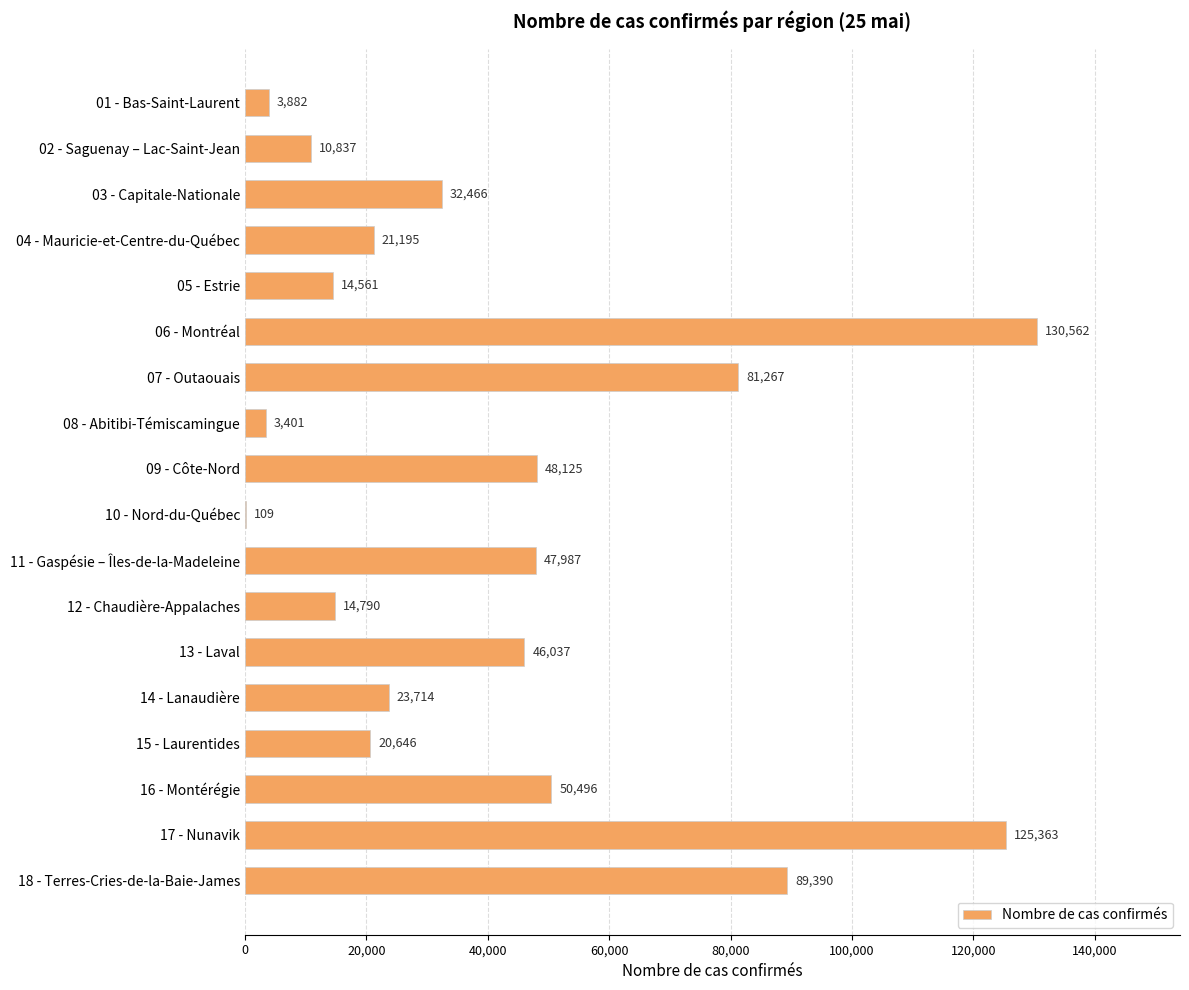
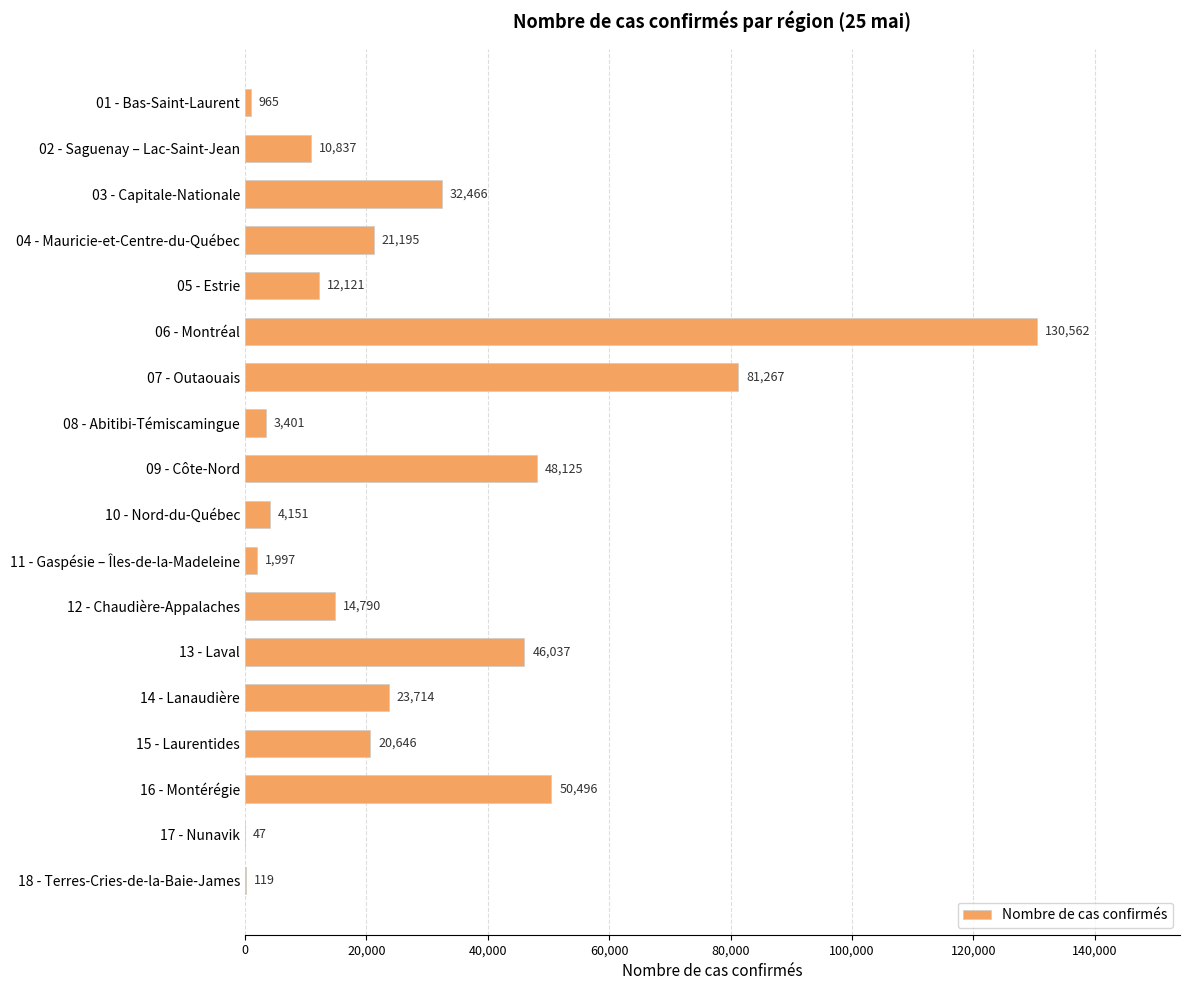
  {
-   "01 - Bas-Saint-Laurent": "3,882",
+   "01 - Bas-Saint-Laurent": "965",
    "02 - Saguenay – Lac-Saint-Jean": "10,837",
    "03 - Capitale-Nationale": "32,466",
    "04 - Mauricie-et-Centre-du-Québec": "21,195",
-   "05 - Estrie": "14,561",
+   "05 - Estrie": "12,121",
    "06 - Montréal": "130,562",
    "07 - Outaouais": "81,267",
    "08 - Abitibi-Témiscamingue": "3,401",
    "09 - Côte-Nord": "48,125",
-   "10 - Nord-du-Québec": "109",
-   "11 - Gaspésie – Îles-de-la-Madeleine": "47,987",
+   "10 - Nord-du-Québec": "4,151",
+   "11 - Gaspésie – Îles-de-la-Madeleine": "1,997",
    "12 - Chaudière-Appalaches": "14,790",
    "13 - Laval": "46,037",
    "14 - Lanaudière": "23,714",
    "15 - Laurentides": "20,646",
    "16 - Montérégie": "50,496",
-   "17 - Nunavik": "125,363",
-   "18 - Terres-Cries-de-la-Baie-James": "89,390"
+   "17 - Nunavik": "47",
+   "18 - Terres-Cries-de-la-Baie-James": "119"
  }
